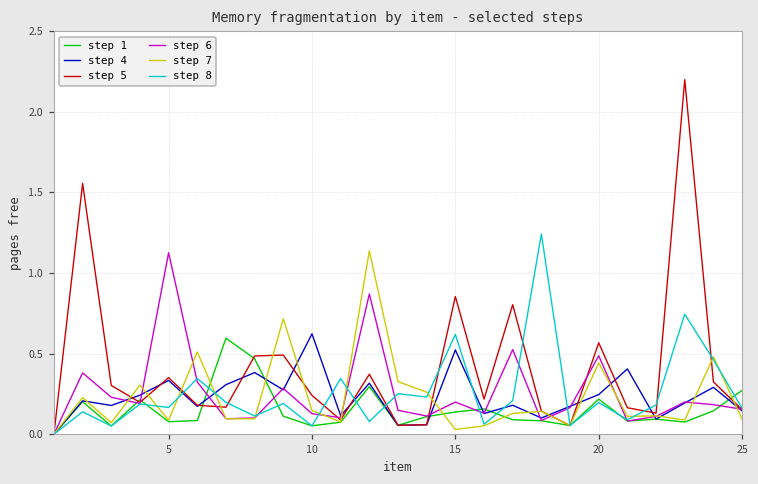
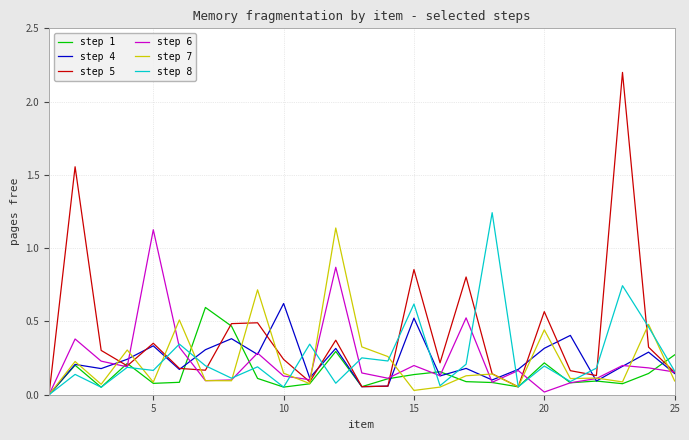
  {
    "step 1": {
      "15": 0.14,
      "20": 0.22,
      "25": 0.27
    },
    "step 4": {
      "5": 0.33,
      "10": 0.62,
      "15": 0.52,
-     "20": 0.25
+     "20": 0.32
    },
    "step 5": {
      "5": 0.35,
      "10": 0.24,
      "15": 0.85,
      "20": 0.57
    },
    "step 6": {
      "5": 1.13,
      "10": 0.13,
      "15": 0.20,
-     "20": 0.49
+     "20": 0.02
    },
    "step 7": {
      "10": 0.15,
      "15": 0.03,
      "20": 0.44,
      "25": 0.09
    },
    "step 8": {
      "5": 0.17,
      "15": 0.62,
      "20": 0.20
    }
  }
